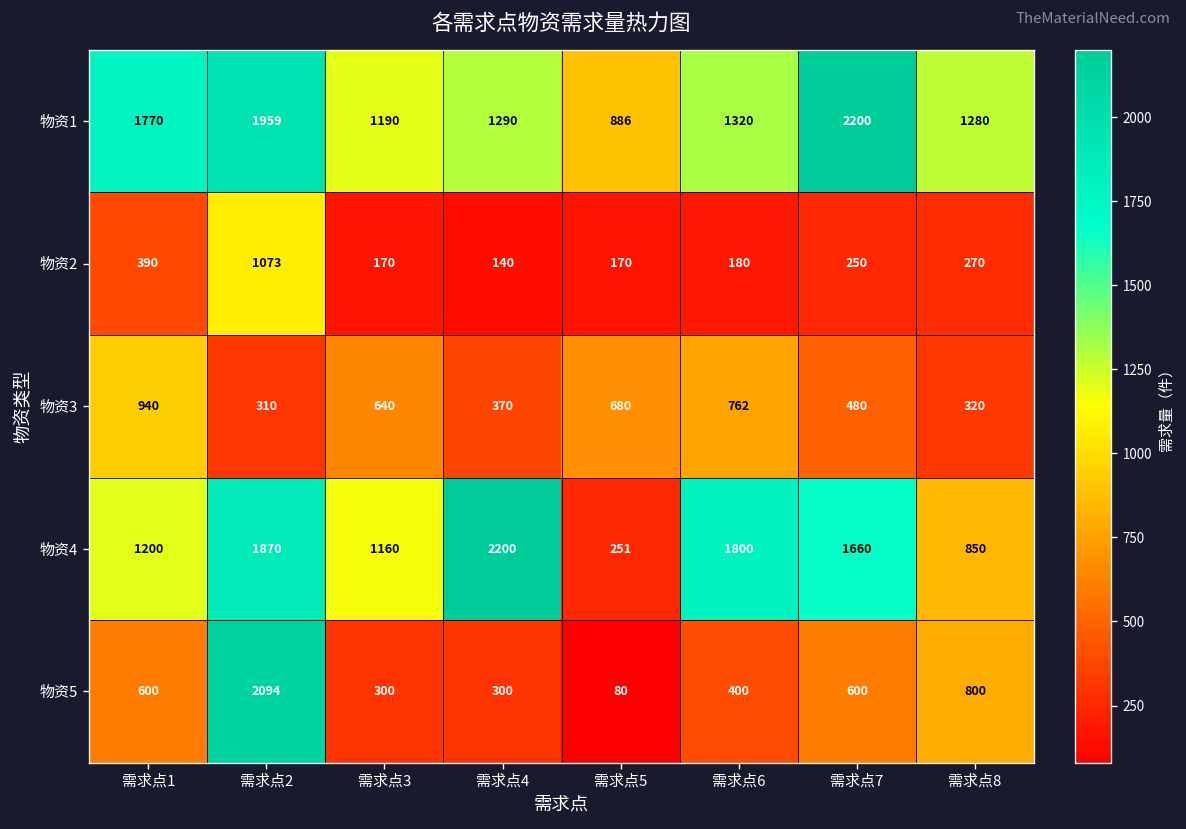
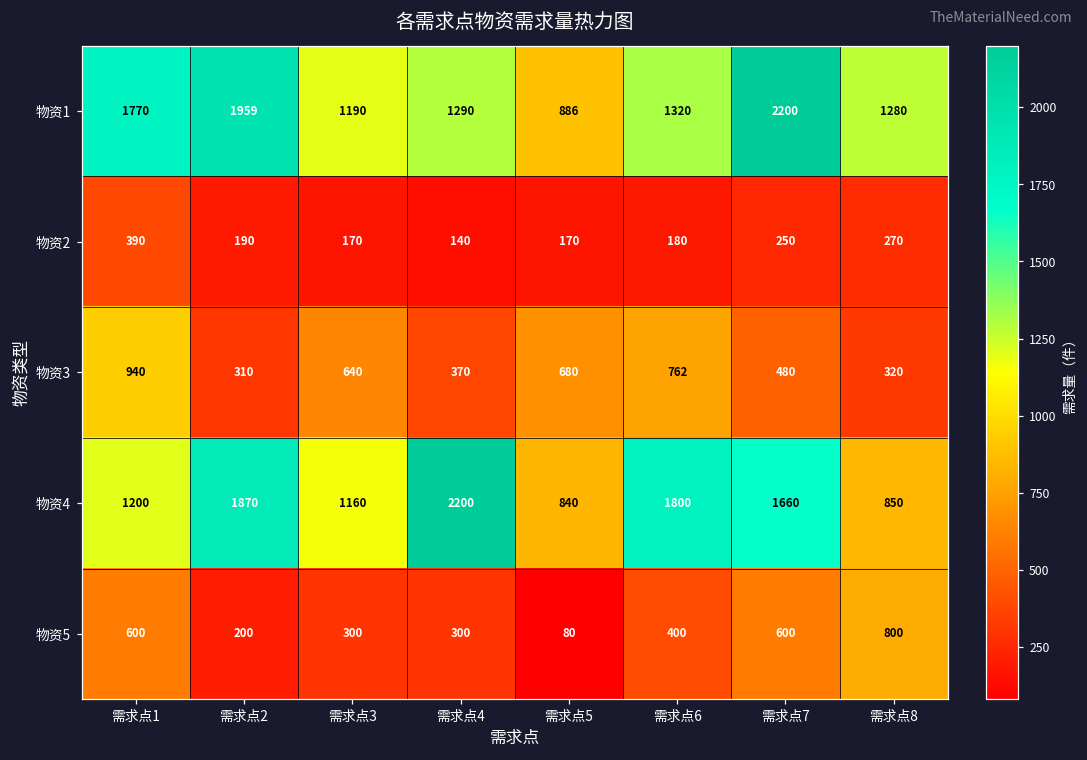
  {
    "物资1": {
      "需求点1": 1770,
      "需求点2": 1959,
      "需求点3": 1190,
      "需求点4": 1290,
      "需求点5": 886,
      "需求点6": 1320,
      "需求点7": 2200,
      "需求点8": 1280
    },
    "物资2": {
      "需求点1": 390,
-     "需求点2": 1073,
+     "需求点2": 190,
      "需求点3": 170,
      "需求点4": 140,
      "需求点5": 170,
      "需求点6": 180,
      "需求点7": 250,
      "需求点8": 270
    },
    "物资3": {
      "需求点1": 940,
      "需求点2": 310,
      "需求点3": 640,
      "需求点4": 370,
      "需求点5": 680,
      "需求点6": 762,
      "需求点7": 480,
      "需求点8": 320
    },
    "物资4": {
      "需求点1": 1200,
      "需求点2": 1870,
      "需求点3": 1160,
      "需求点4": 2200,
-     "需求点5": 251,
+     "需求点5": 840,
      "需求点6": 1800,
      "需求点7": 1660,
      "需求点8": 850
    },
    "物资5": {
      "需求点1": 600,
-     "需求点2": 2094,
+     "需求点2": 200,
      "需求点3": 300,
      "需求点4": 300,
      "需求点5": 80,
      "需求点6": 400,
      "需求点7": 600,
      "需求点8": 800
    }
  }
